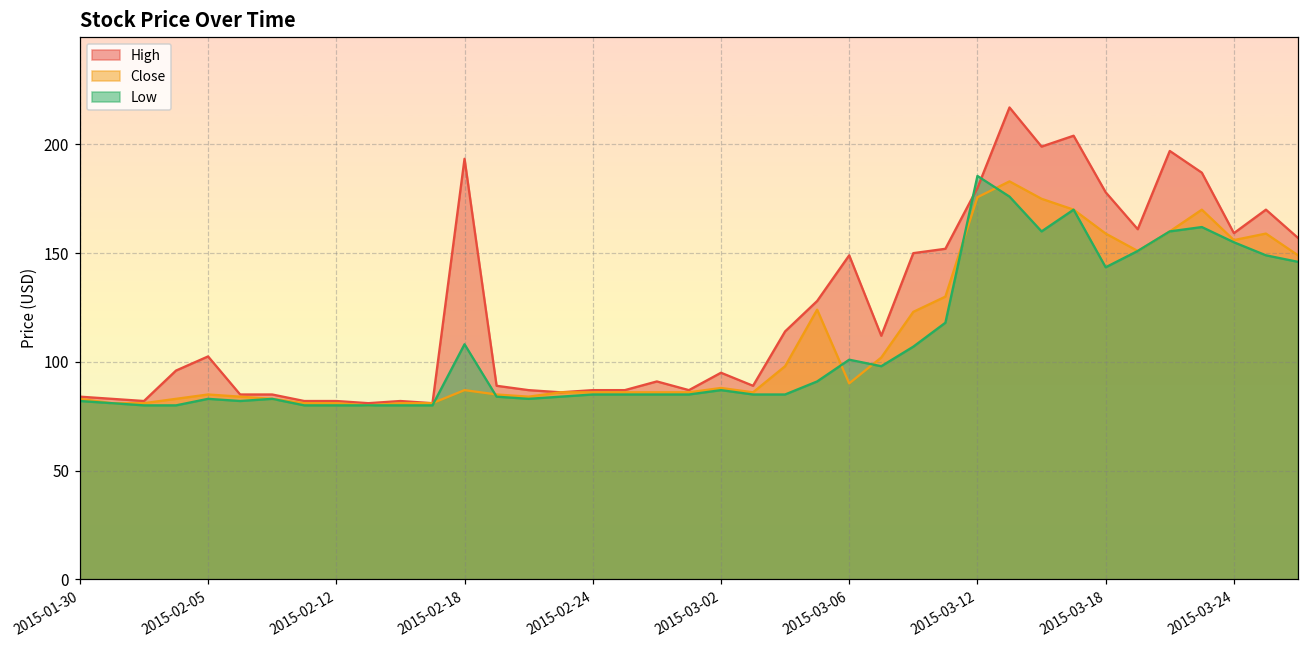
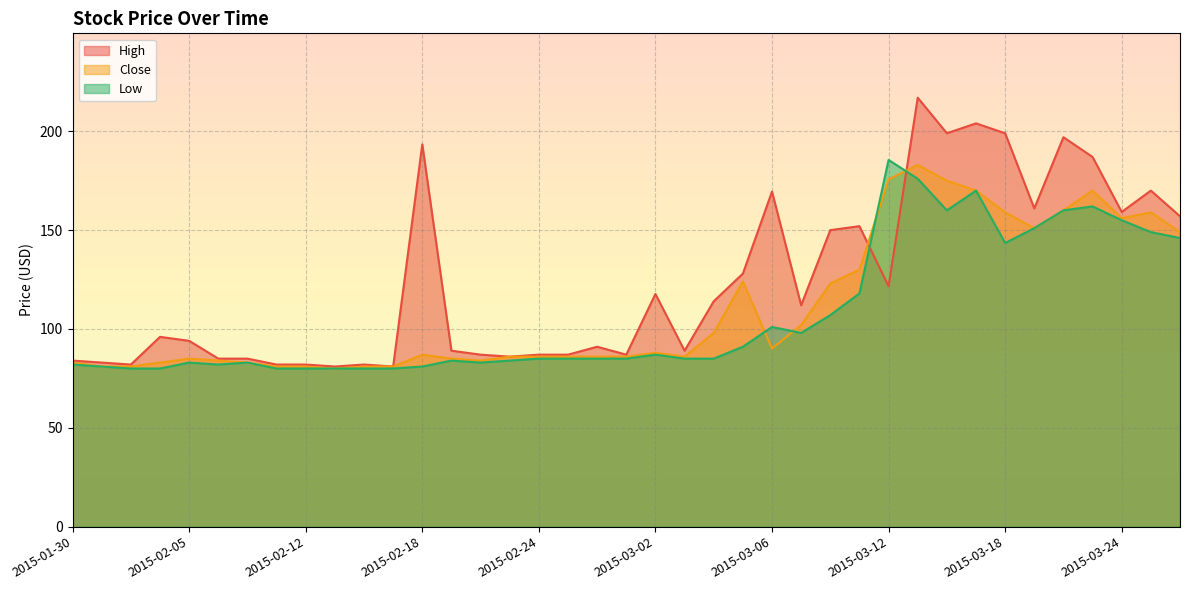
  {
    "High": {
-     "2015-02-05": 103,
+     "2015-02-05": 94,
      "2015-02-18": 193,
-     "2015-03-02": 95,
-     "2015-03-06": 149,
-     "2015-03-12": 180,
-     "2015-03-18": 178,
+     "2015-03-02": 118,
+     "2015-03-06": 170,
+     "2015-03-12": 122,
+     "2015-03-18": 199,
      "2015-03-24": 159
    },
    "Close": {
      "2015-02-05": 85,
      "2015-02-18": 87,
      "2015-03-06": 90,
      "2015-03-12": 176,
      "2015-03-18": 159
    },
    "Low": {
      "2015-02-05": 83,
-     "2015-02-18": 108,
+     "2015-02-18": 81,
      "2015-03-06": 101,
      "2015-03-12": 186,
      "2015-03-18": 144
    }
  }
